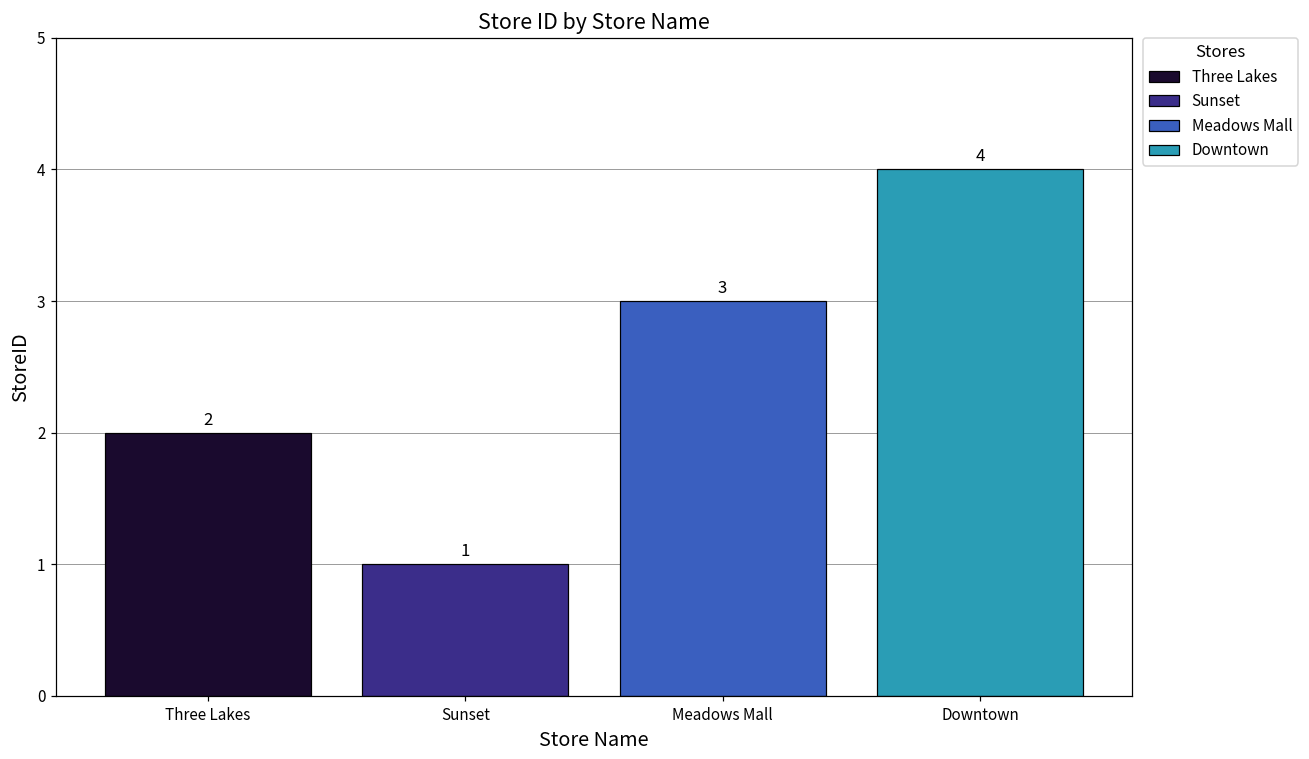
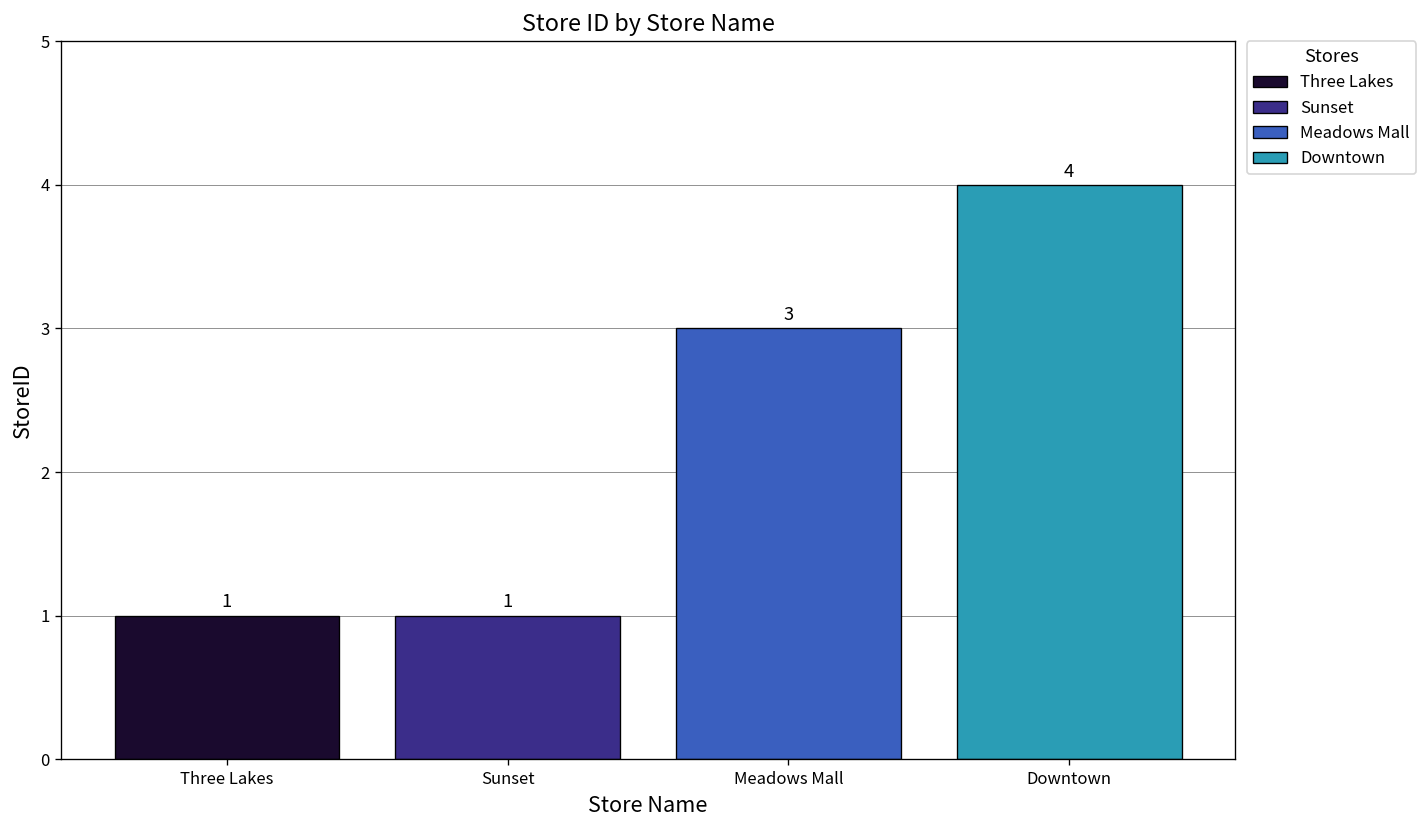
  {
-   "Three Lakes": 2,
+   "Three Lakes": 1,
    "Sunset": 1,
    "Meadows Mall": 3,
    "Downtown": 4
  }
